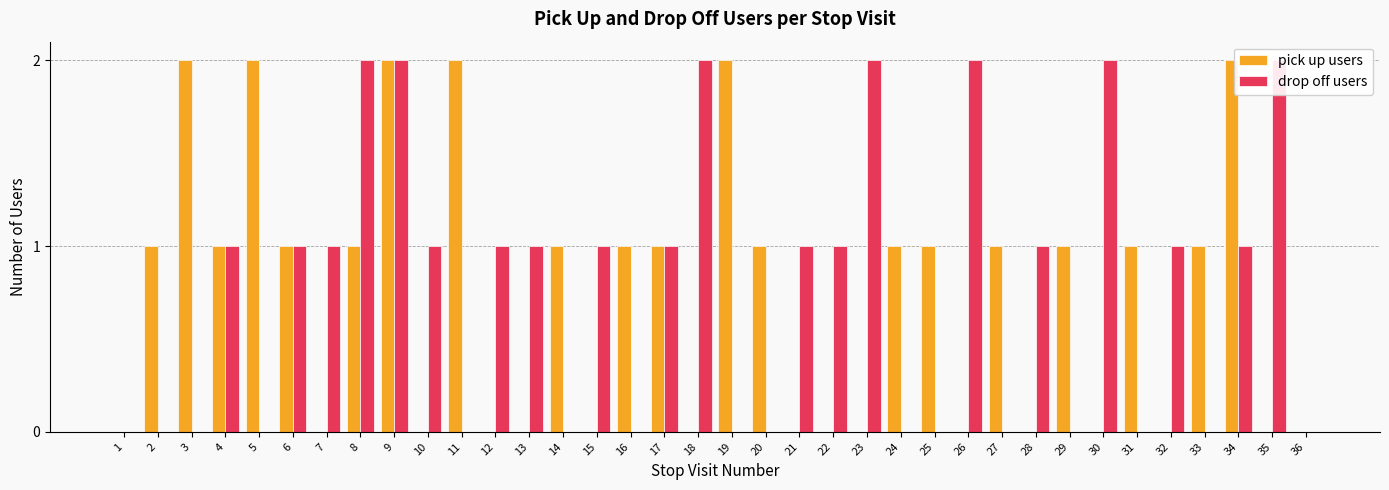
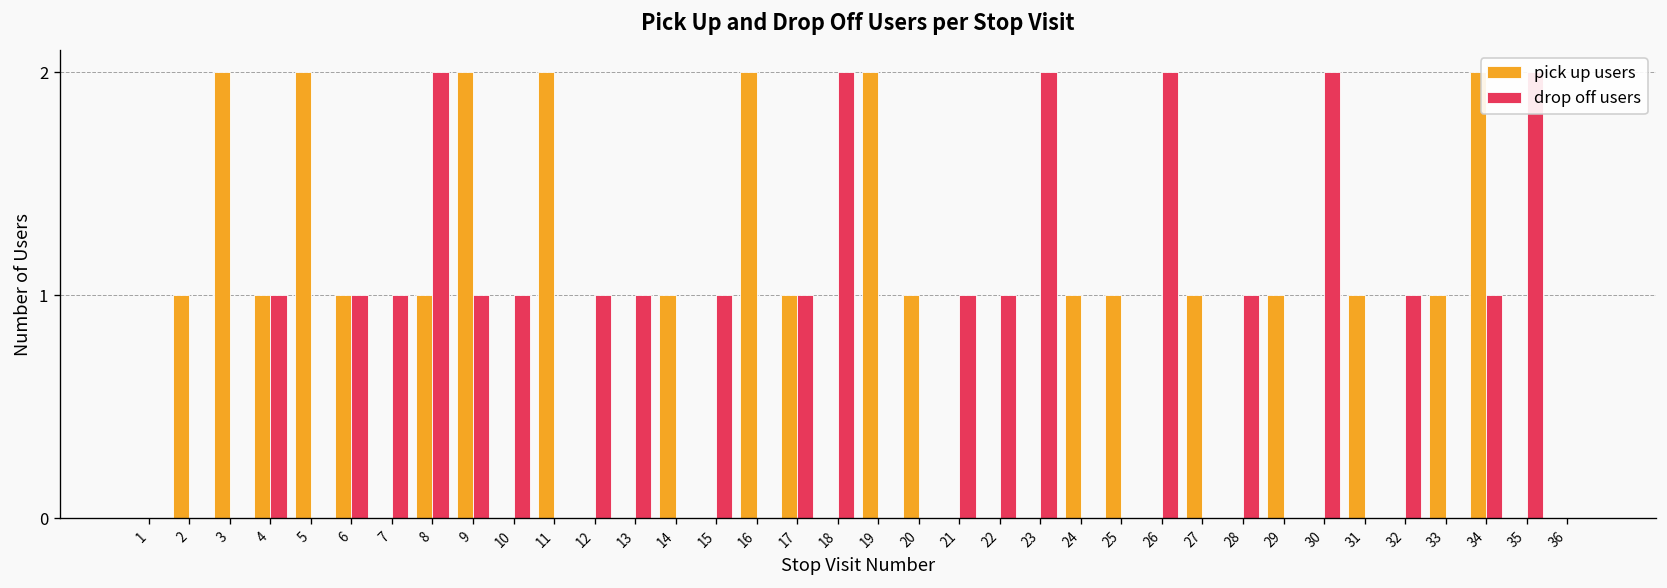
  {
    "pick up users": {
      "1": 0,
      "2": 1,
      "3": 2,
      "4": 1,
      "5": 2,
      "6": 1,
      "7": 0,
      "8": 1,
      "9": 2,
      "10": 0,
      "11": 2,
      "12": 0,
      "13": 0,
      "14": 1,
      "15": 0,
-     "16": 1,
+     "16": 2,
      "17": 1,
      "18": 0,
      "19": 2,
      "20": 1,
      "21": 0,
      "22": 0,
      "23": 0,
      "24": 1,
      "25": 1,
      "26": 0,
      "27": 1,
      "28": 0,
      "29": 1,
      "30": 0,
      "31": 1,
      "32": 0,
      "33": 1,
      "34": 2,
      "35": 0,
      "36": 0
    },
    "drop off users": {
      "1": 0,
      "2": 0,
      "3": 0,
      "4": 1,
      "5": 0,
      "6": 1,
      "7": 1,
      "8": 2,
-     "9": 2,
+     "9": 1,
      "10": 1,
      "11": 0,
      "12": 1,
      "13": 1,
      "14": 0,
      "15": 1,
      "16": 0,
      "17": 1,
      "18": 2,
      "19": 0,
      "20": 0,
      "21": 1,
      "22": 1,
      "23": 2,
      "24": 0,
      "25": 0,
      "26": 2,
      "27": 0,
      "28": 1,
      "29": 0,
      "30": 2,
      "31": 0,
      "32": 1,
      "33": 0,
      "34": 1,
      "36": 0
    }
  }
